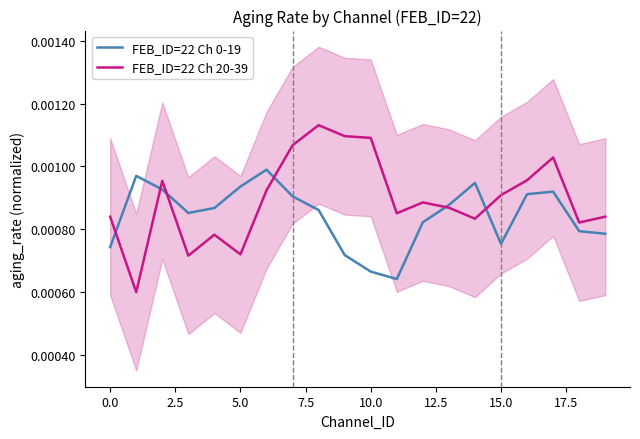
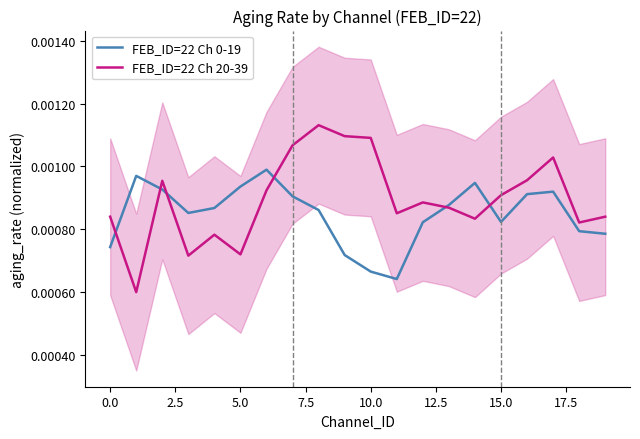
  {
    "FEB_ID=22 Ch 0-19": {
      "0.0": 0.00074,
      "5.0": 0.00094,
      "10.0": 0.00066,
-     "15.0": 0.00075
+     "15.0": 0.00082
    }
  }
